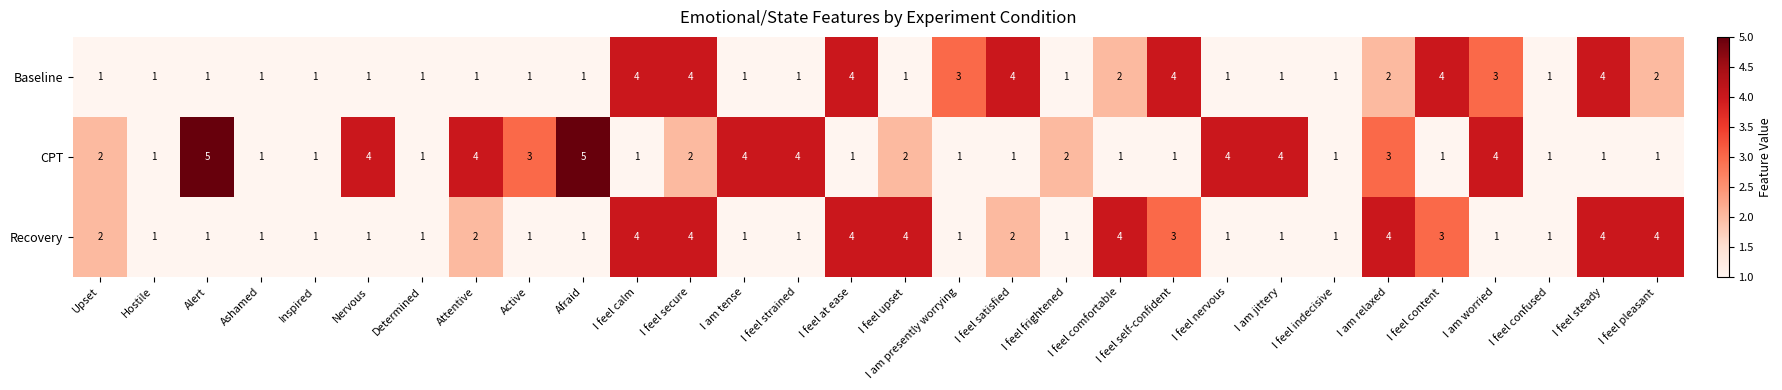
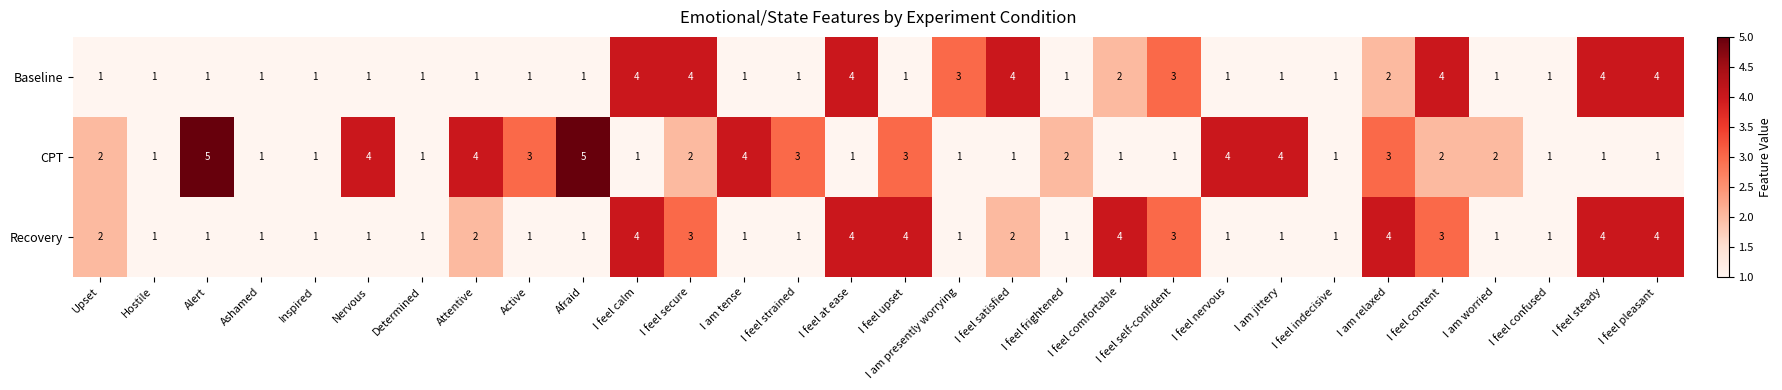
  {
    "Baseline": {
      "Upset": 1,
      "Hostile": 1,
      "Alert": 1,
      "Ashamed": 1,
      "Inspired": 1,
      "Nervous": 1,
      "Determined": 1,
      "Attentive": 1,
      "Active": 1,
      "Afraid": 1,
      "I feel calm": 4,
      "I feel secure": 4,
      "I am tense": 1,
      "I feel strained": 1,
      "I feel at ease": 4,
      "I feel upset": 1,
      "I am presently worrying": 3,
      "I feel satisfied": 4,
      "I feel frightened": 1,
      "I feel comfortable": 2,
-     "I feel self-confident": 4,
+     "I feel self-confident": 3,
      "I feel nervous": 1,
      "I am jittery": 1,
      "I feel indecisive": 1,
      "I am relaxed": 2,
      "I feel content": 4,
-     "I am worried": 3,
+     "I am worried": 1,
      "I feel confused": 1,
      "I feel steady": 4,
-     "I feel pleasant": 2
+     "I feel pleasant": 4
    },
    "CPT": {
      "Upset": 2,
      "Hostile": 1,
      "Alert": 5,
      "Ashamed": 1,
      "Inspired": 1,
      "Nervous": 4,
      "Determined": 1,
      "Attentive": 4,
      "Active": 3,
      "Afraid": 5,
      "I feel calm": 1,
      "I feel secure": 2,
      "I am tense": 4,
-     "I feel strained": 4,
+     "I feel strained": 3,
      "I feel at ease": 1,
-     "I feel upset": 2,
+     "I feel upset": 3,
      "I am presently worrying": 1,
      "I feel satisfied": 1,
      "I feel frightened": 2,
      "I feel comfortable": 1,
      "I feel self-confident": 1,
      "I feel nervous": 4,
      "I am jittery": 4,
      "I feel indecisive": 1,
      "I am relaxed": 3,
-     "I feel content": 1,
-     "I am worried": 4,
+     "I feel content": 2,
+     "I am worried": 2,
      "I feel confused": 1,
      "I feel steady": 1,
      "I feel pleasant": 1
    },
    "Recovery": {
      "Upset": 2,
      "Hostile": 1,
      "Alert": 1,
      "Ashamed": 1,
      "Inspired": 1,
      "Nervous": 1,
      "Determined": 1,
      "Attentive": 2,
      "Active": 1,
      "Afraid": 1,
      "I feel calm": 4,
-     "I feel secure": 4,
+     "I feel secure": 3,
      "I am tense": 1,
      "I feel strained": 1,
      "I feel at ease": 4,
      "I feel upset": 4,
      "I am presently worrying": 1,
      "I feel satisfied": 2,
      "I feel frightened": 1,
      "I feel comfortable": 4,
      "I feel self-confident": 3,
      "I feel nervous": 1,
      "I am jittery": 1,
      "I feel indecisive": 1,
      "I am relaxed": 4,
      "I feel content": 3,
      "I am worried": 1,
      "I feel confused": 1,
      "I feel steady": 4,
      "I feel pleasant": 4
    }
  }
